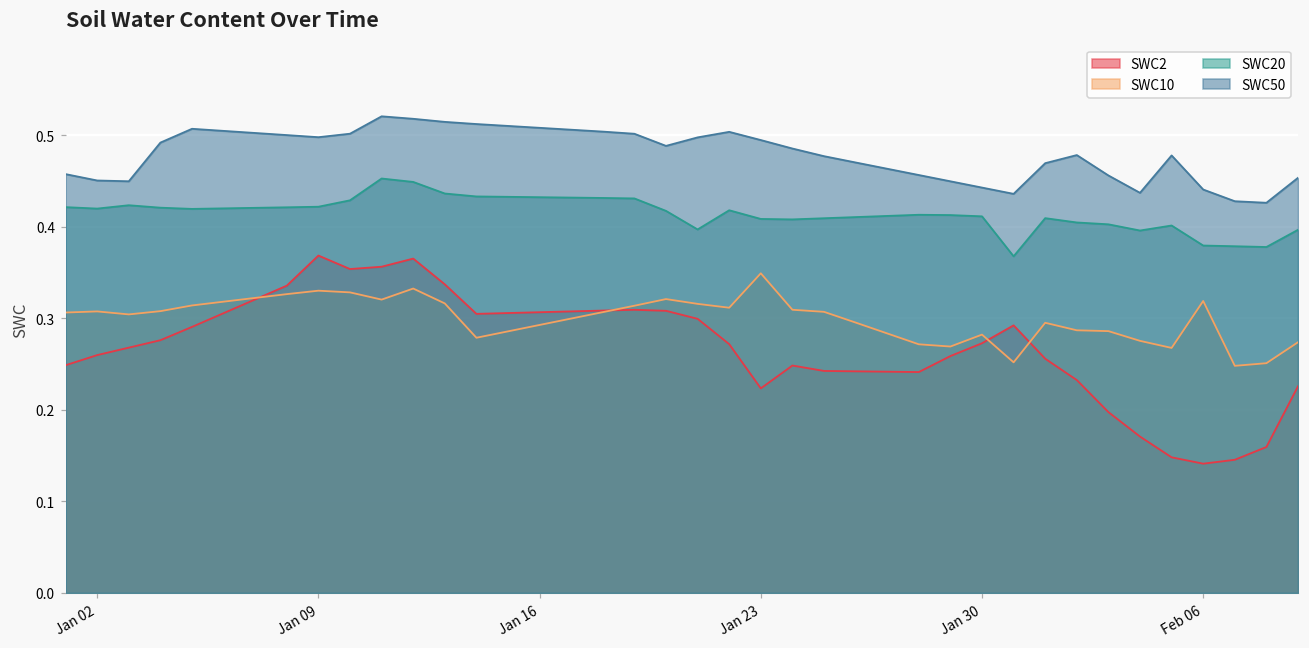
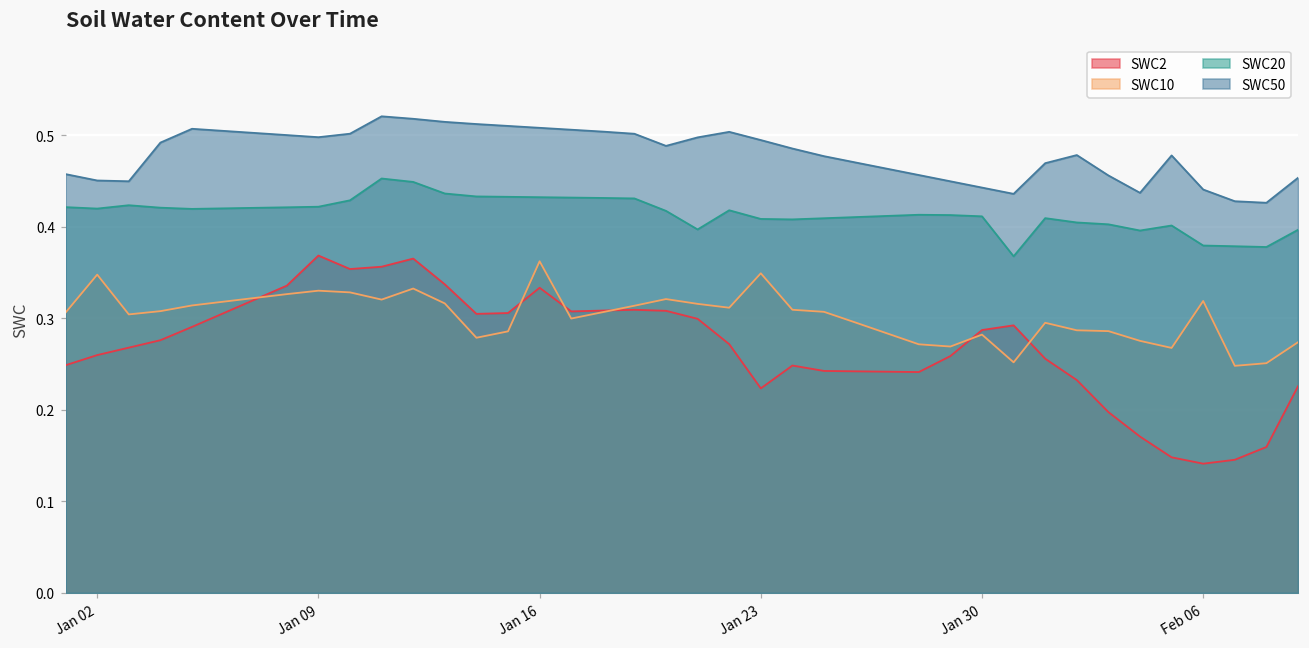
  {
    "SWC2": {
      "Jan 02": 0.26,
      "Jan 09": 0.37,
-     "Jan 16": 0.31,
+     "Jan 16": 0.33,
      "Jan 23": 0.22,
-     "Jan 30": 0.27,
+     "Jan 30": 0.29,
      "Feb 06": 0.14
    },
    "SWC10": {
-     "Jan 02": 0.31,
+     "Jan 02": 0.35,
      "Jan 09": 0.33,
-     "Jan 16": 0.29,
+     "Jan 16": 0.36,
      "Jan 23": 0.35,
      "Jan 30": 0.28,
      "Feb 06": 0.32
    }
  }
